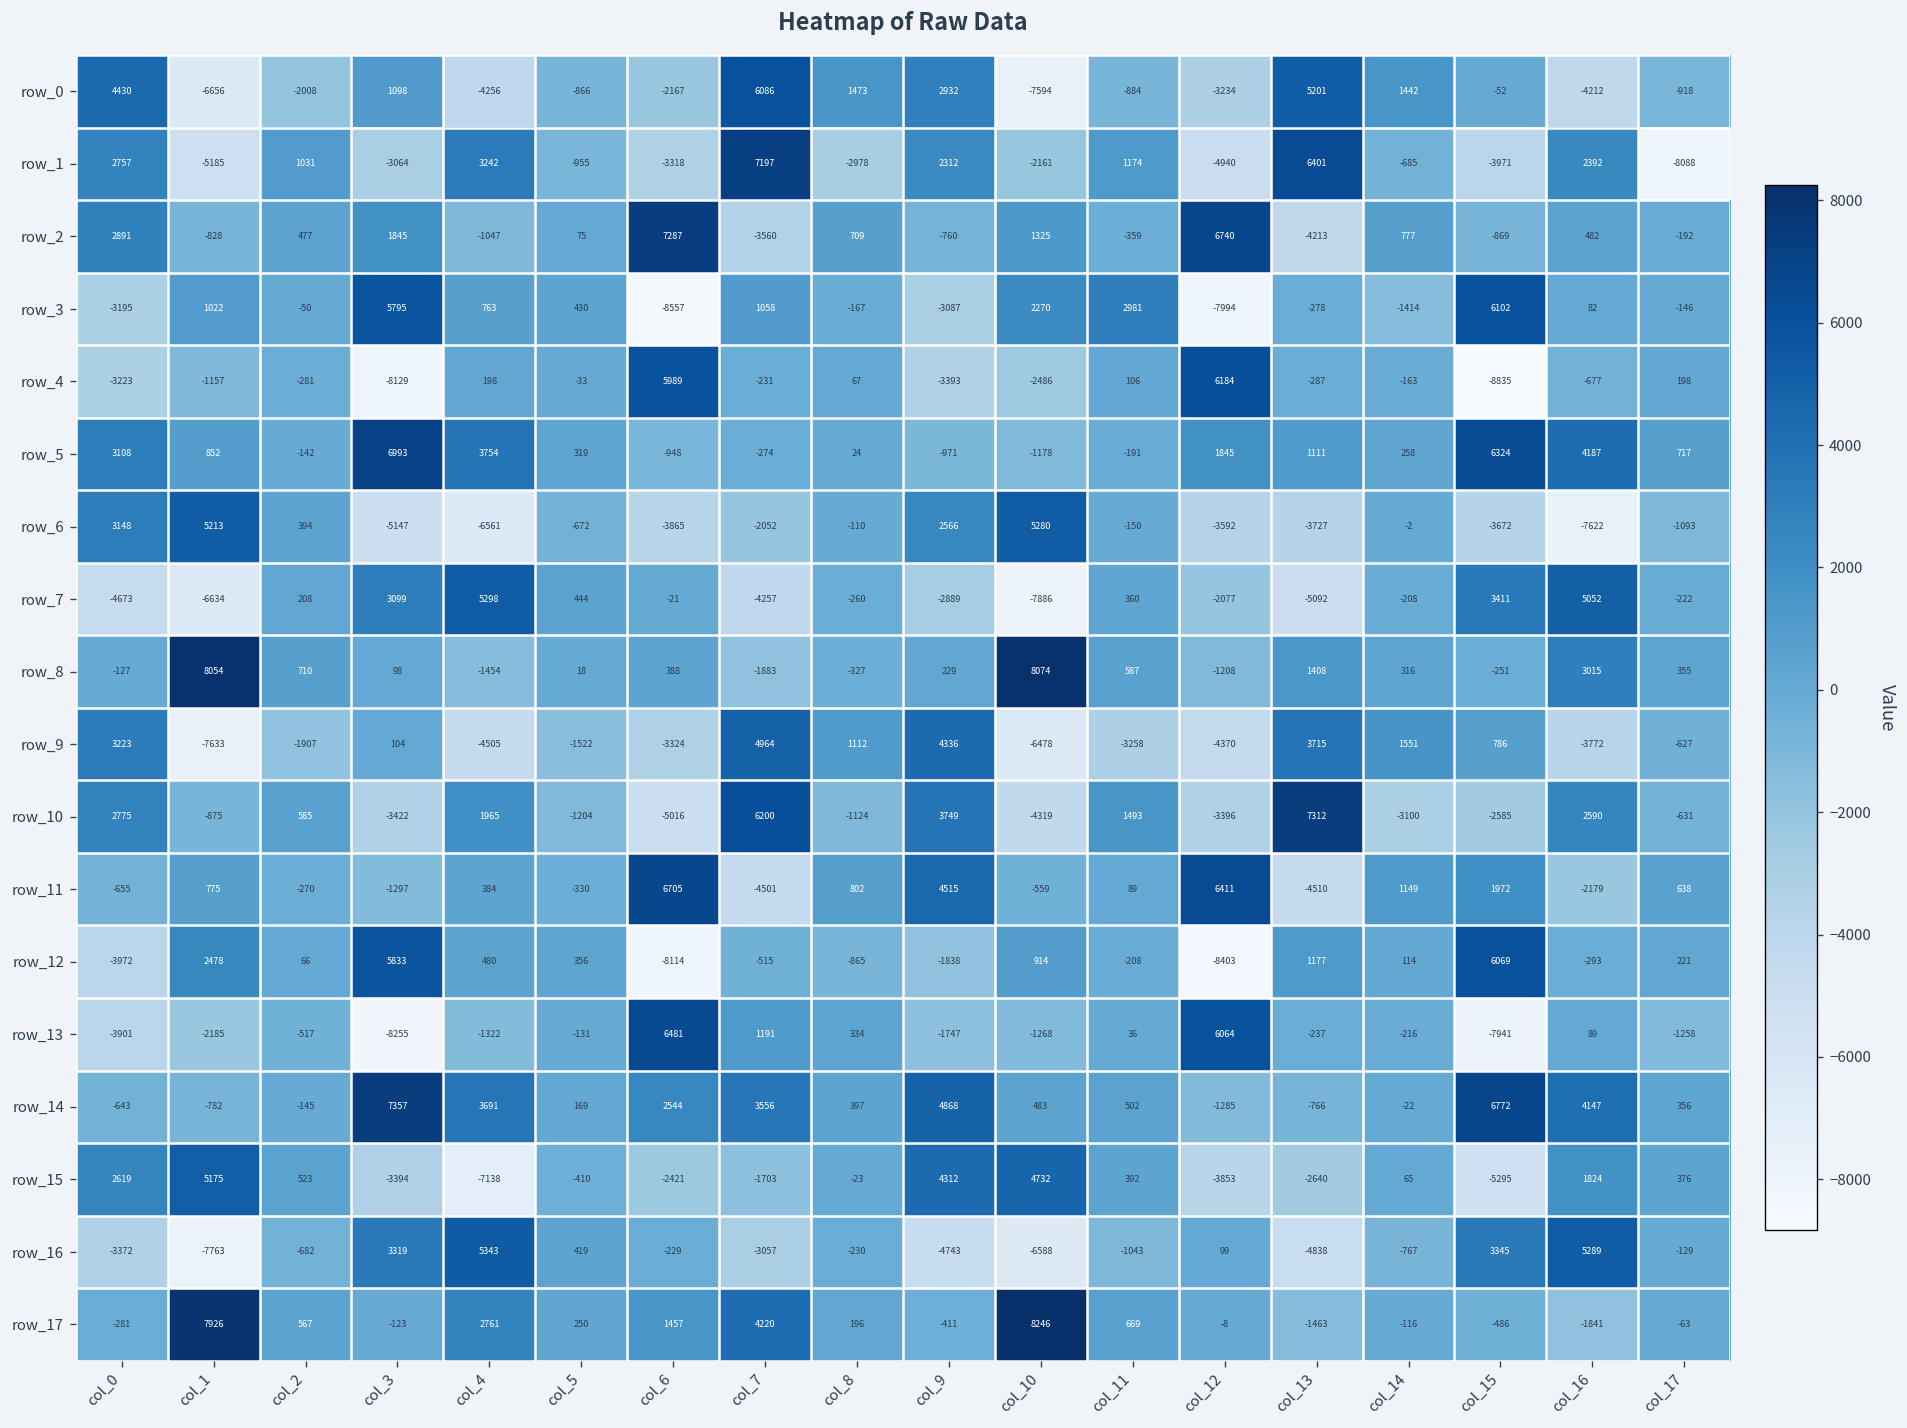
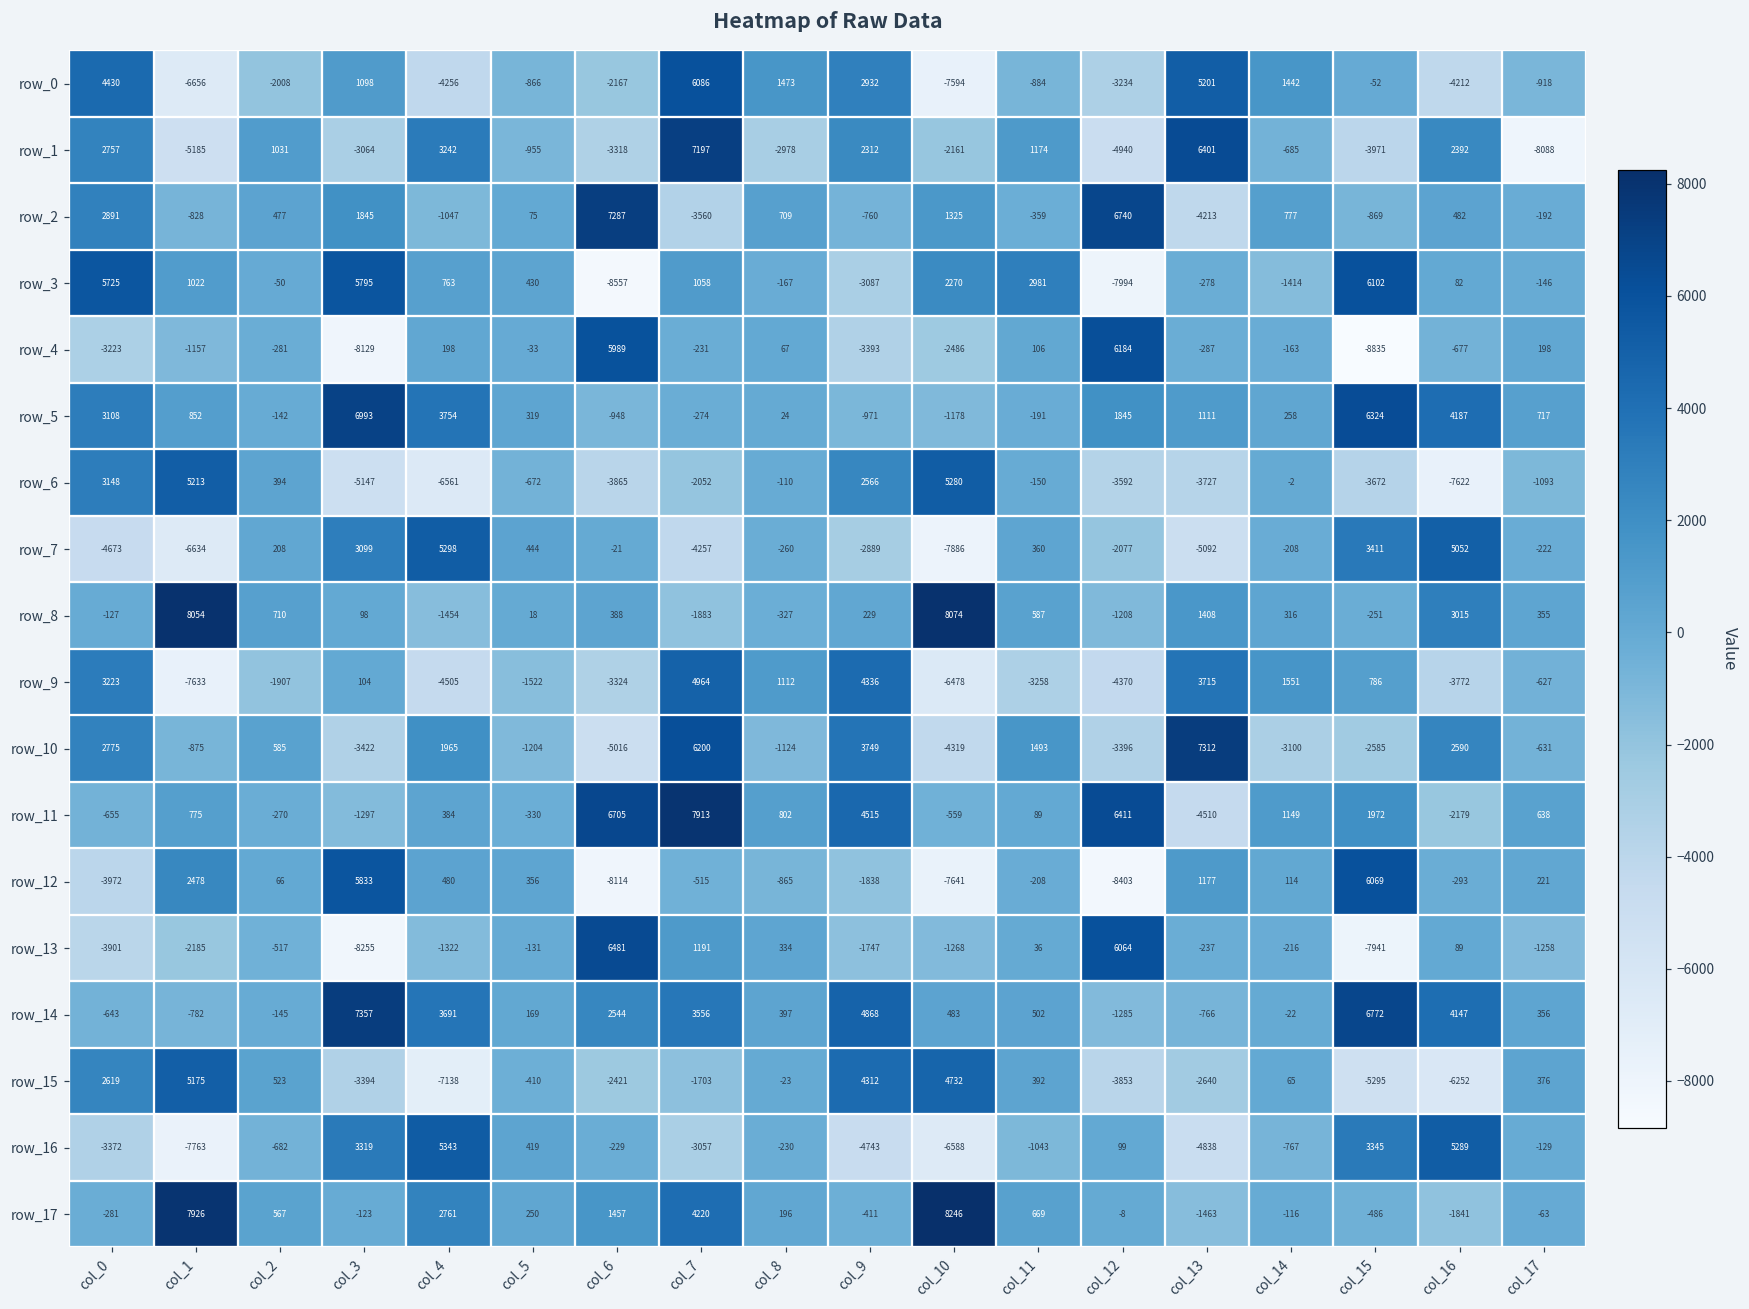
  {
    "row_3": {
-     "col_0": -3195,
+     "col_0": 5725,
      "col_1": 1022,
      "col_2": -50,
      "col_3": 5795,
      "col_4": 763,
      "col_5": 430,
      "col_6": -8557,
      "col_7": 1058,
      "col_8": -167,
      "col_9": -3087,
      "col_10": 2270,
      "col_11": 2981,
      "col_12": -7994,
      "col_13": -278,
      "col_14": -1414,
      "col_15": 6102,
      "col_16": 82,
      "col_17": -146
    },
    "row_11": {
      "col_0": -655,
      "col_1": 775,
      "col_2": -270,
      "col_3": -1297,
      "col_4": 384,
      "col_5": -330,
      "col_6": 6705,
-     "col_7": -4501,
+     "col_7": 7913,
      "col_8": 802,
      "col_9": 4515,
      "col_10": -559,
      "col_11": 89,
      "col_12": 6411,
      "col_13": -4510,
      "col_14": 1149,
      "col_15": 1972,
      "col_16": -2179,
      "col_17": 638
    },
    "row_12": {
      "col_0": -3972,
      "col_1": 2478,
      "col_2": 66,
      "col_3": 5833,
      "col_4": 480,
      "col_5": 356,
      "col_6": -8114,
      "col_7": -515,
      "col_8": -865,
      "col_9": -1838,
-     "col_10": 914,
+     "col_10": -7641,
      "col_11": -208,
      "col_12": -8403,
      "col_13": 1177,
      "col_14": 114,
      "col_15": 6069,
      "col_16": -293,
      "col_17": 221
    },
    "row_15": {
      "col_0": 2619,
      "col_1": 5175,
      "col_2": 523,
      "col_3": -3394,
      "col_4": -7138,
      "col_5": -410,
      "col_6": -2421,
      "col_7": -1703,
      "col_8": -23,
      "col_9": 4312,
      "col_10": 4732,
      "col_11": 392,
      "col_12": -3853,
      "col_13": -2640,
      "col_14": 65,
      "col_15": -5295,
-     "col_16": 1824,
+     "col_16": -6252,
      "col_17": 376
    }
  }
